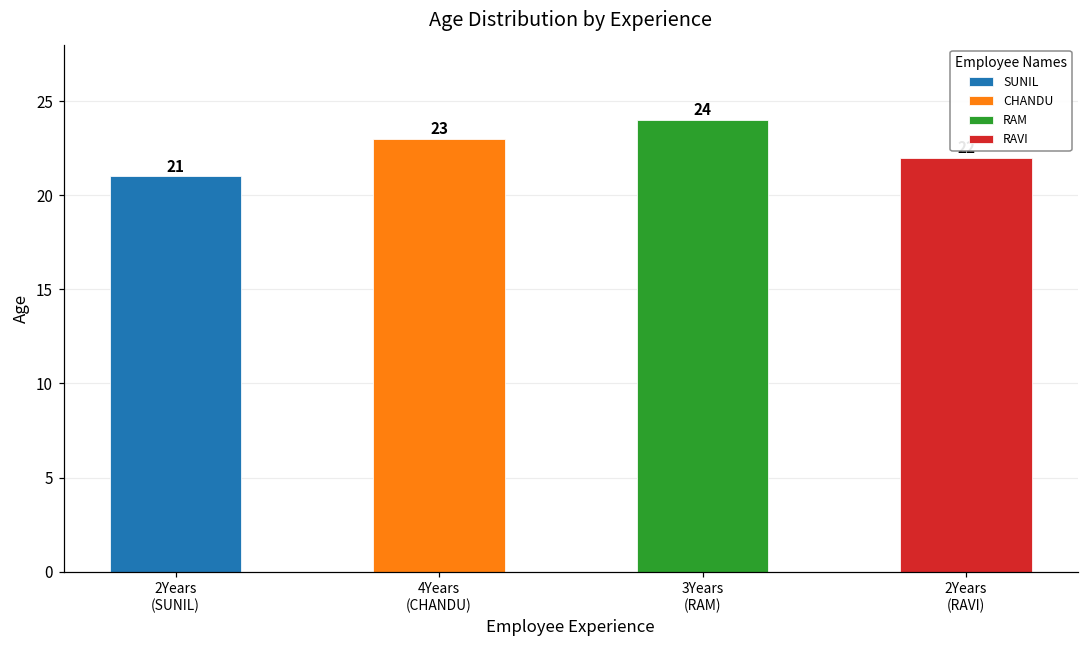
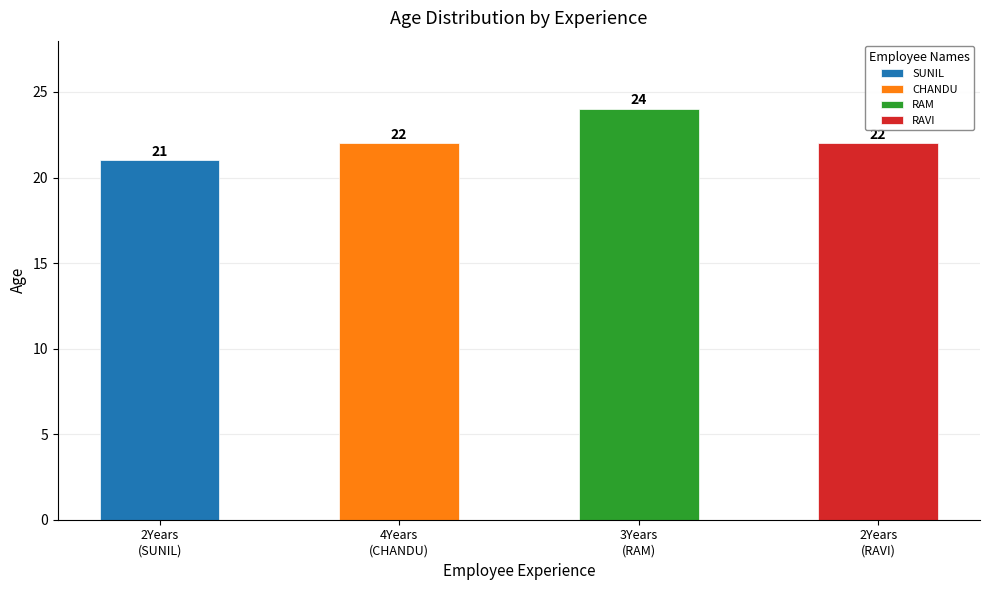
  {
    "2Years (SUNIL)": 21,
-   "4Years (CHANDU)": 23,
+   "4Years (CHANDU)": 22,
    "3Years (RAM)": 24
  }
